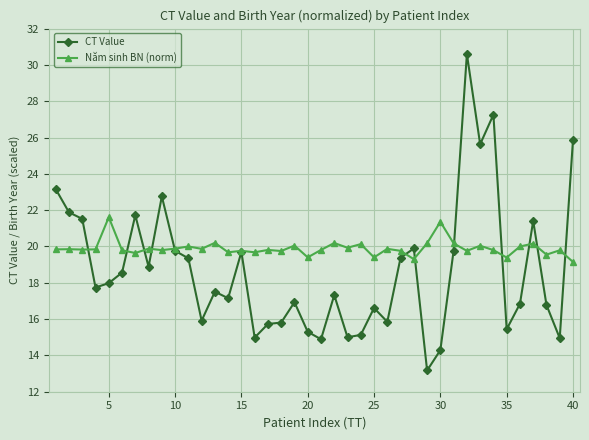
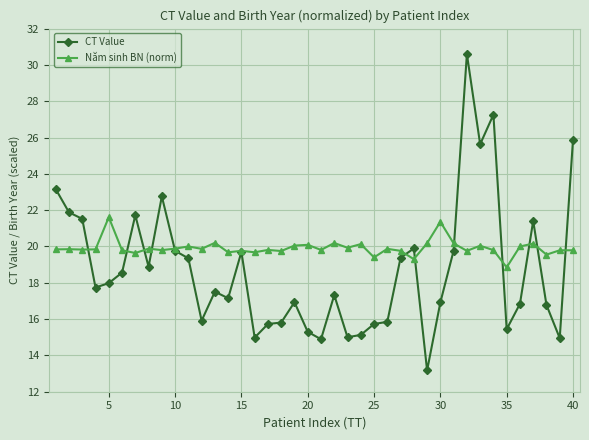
  {
    "CT Value": {
      "5": 18.0,
      "20": 15.3,
-     "25": 16.6,
-     "30": 14.3,
+     "25": 15.7,
+     "30": 16.9,
      "35": 15.4,
      "40": 25.9
    },
    "Năm sinh BN (norm)": {
      "5": 21.6,
-     "20": 19.4,
+     "20": 20.1,
      "25": 19.4,
      "30": 21.4,
-     "35": 19.4,
-     "40": 19.2
+     "35": 18.9,
+     "40": 19.8
    }
  }
